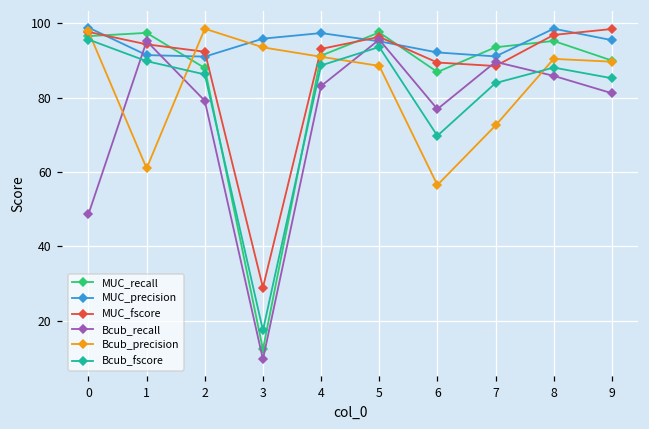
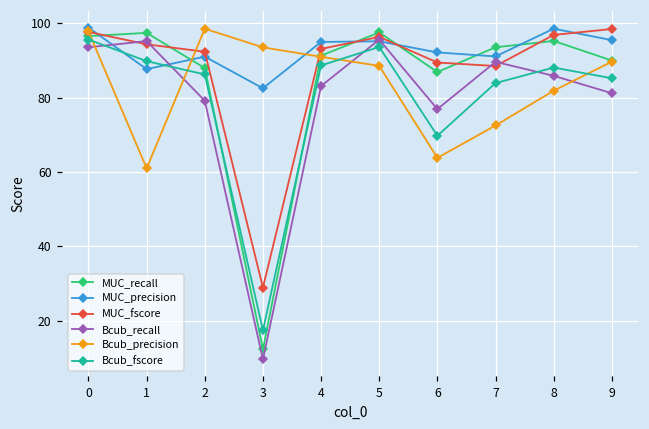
  {
    "MUC_precision": {
      "0": 99,
-     "1": 91,
+     "1": 88,
      "2": 91,
-     "3": 96,
-     "4": 97,
+     "3": 82,
+     "4": 95,
      "6": 92,
      "7": 91,
      "8": 99,
      "9": 95
    },
    "MUC_fscore": {
      "1": 94,
      "2": 92,
      "3": 29,
      "4": 93,
      "6": 89,
      "7": 88,
      "8": 97,
      "9": 98
    },
    "Bcub_recall": {
-     "0": 49,
+     "0": 94,
      "1": 95,
      "2": 79,
      "3": 10,
      "4": 83,
      "6": 77,
      "7": 90,
      "8": 86,
      "9": 81
    },
    "Bcub_precision": {
      "1": 61,
      "2": 99,
      "3": 93,
      "5": 89,
-     "6": 56,
+     "6": 64,
      "7": 72,
-     "8": 90
+     "8": 82
    }
  }
